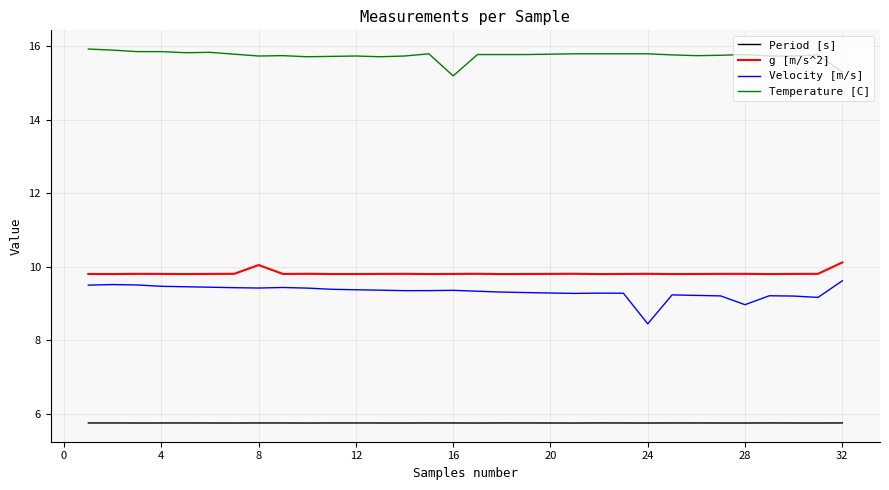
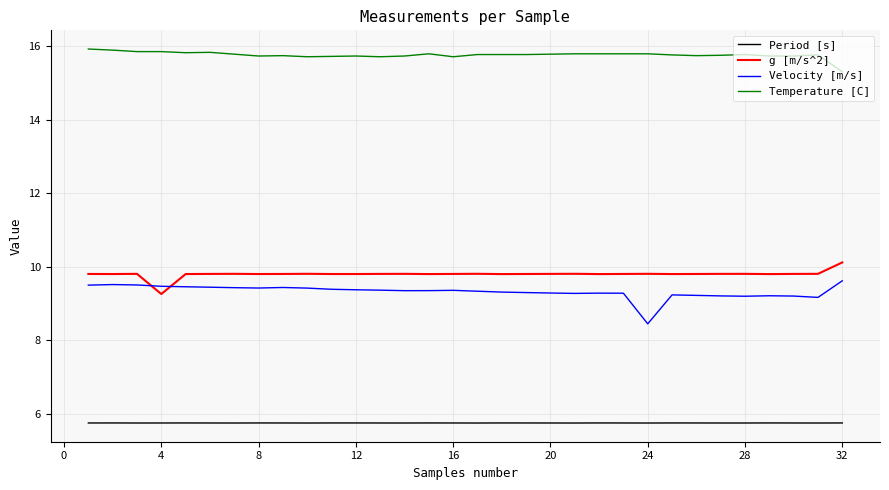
  {
    "Period [s]": {
      "4": 5.7,
      "8": 5.7,
      "12": 5.7,
      "16": 5.7,
      "20": 5.7,
      "24": 5.7,
      "28": 5.7,
      "32": 5.7
    },
    "g [m/s^2]": {
-     "4": 9.8,
-     "8": 10.0,
+     "4": 9.3,
+     "8": 9.8,
      "12": 9.8,
      "16": 9.8,
      "20": 9.8,
      "24": 9.8,
      "28": 9.8,
      "32": 10.1
    },
    "Velocity [m/s]": {
      "4": 9.5,
      "8": 9.4,
      "12": 9.4,
      "16": 9.4,
      "20": 9.3,
      "24": 8.4,
-     "28": 9.0,
+     "28": 9.2,
      "32": 9.6
    },
    "Temperature [C]": {
      "4": 15.9,
      "8": 15.7,
      "12": 15.7,
-     "16": 15.2,
+     "16": 15.7,
      "20": 15.8,
      "24": 15.8
    }
  }
